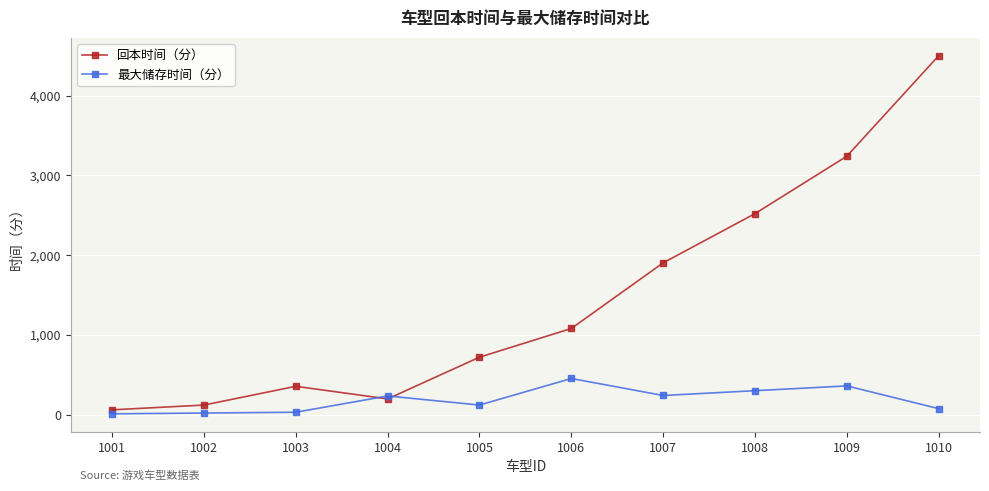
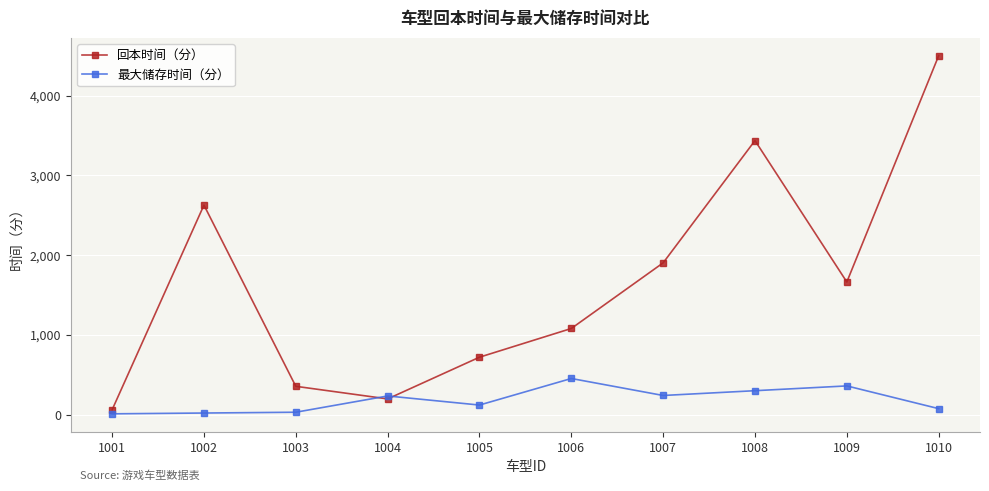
  {
    "回本时间（分）": {
      "1001": "100",
-     "1002": "100",
+     "1002": "2,600",
      "1003": "400",
      "1004": "200",
      "1005": "700",
      "1006": "1,100",
      "1007": "1,900",
-     "1008": "2,500",
-     "1009": "3,200",
+     "1008": "3,400",
+     "1009": "1,700",
      "1010": "4,500"
    },
    "最大储存时间（分）": {
      "1001": "0",
      "1002": "0",
      "1003": "0",
      "1004": "200",
      "1005": "100",
      "1006": "500",
      "1007": "200",
      "1008": "300",
      "1009": "400",
      "1010": "100"
    }
  }
